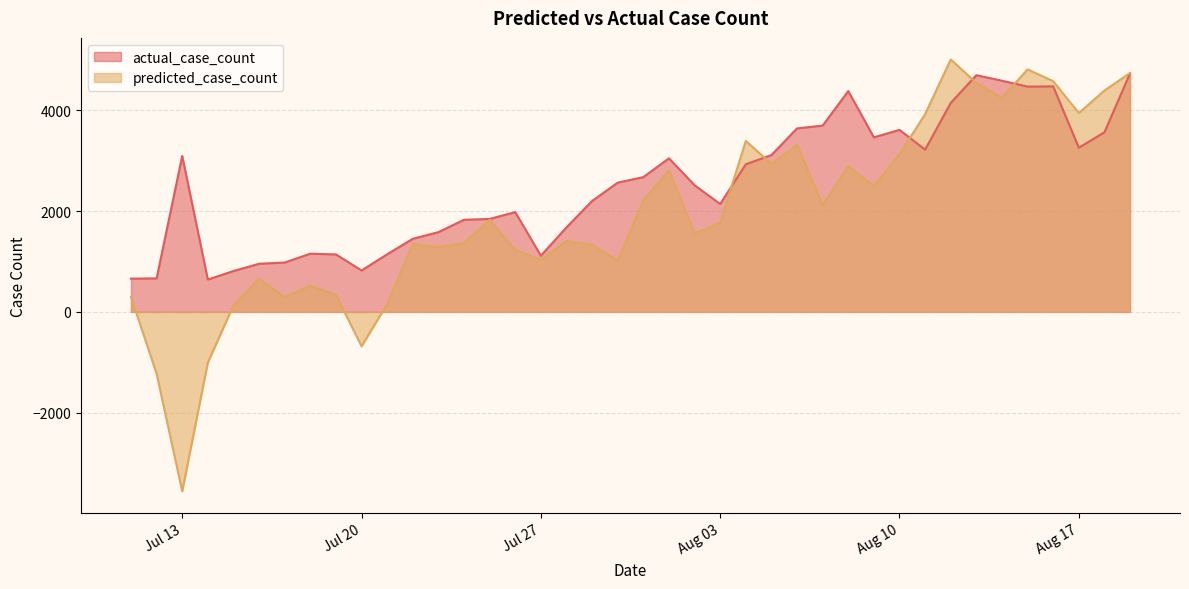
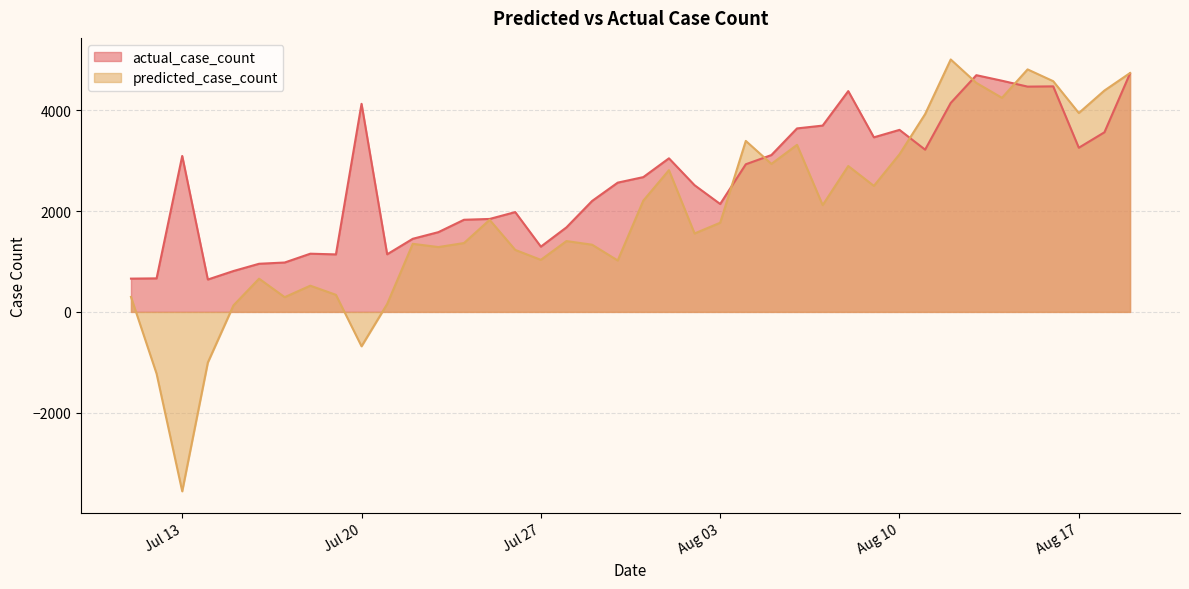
  {
    "actual_case_count": {
      "Jul 13": 3100,
-     "Jul 20": 800,
-     "Jul 27": 1100,
+     "Jul 20": 4100,
+     "Jul 27": 1300,
      "Aug 03": 2100,
      "Aug 10": 3600,
      "Aug 17": 3300
    }
  }
